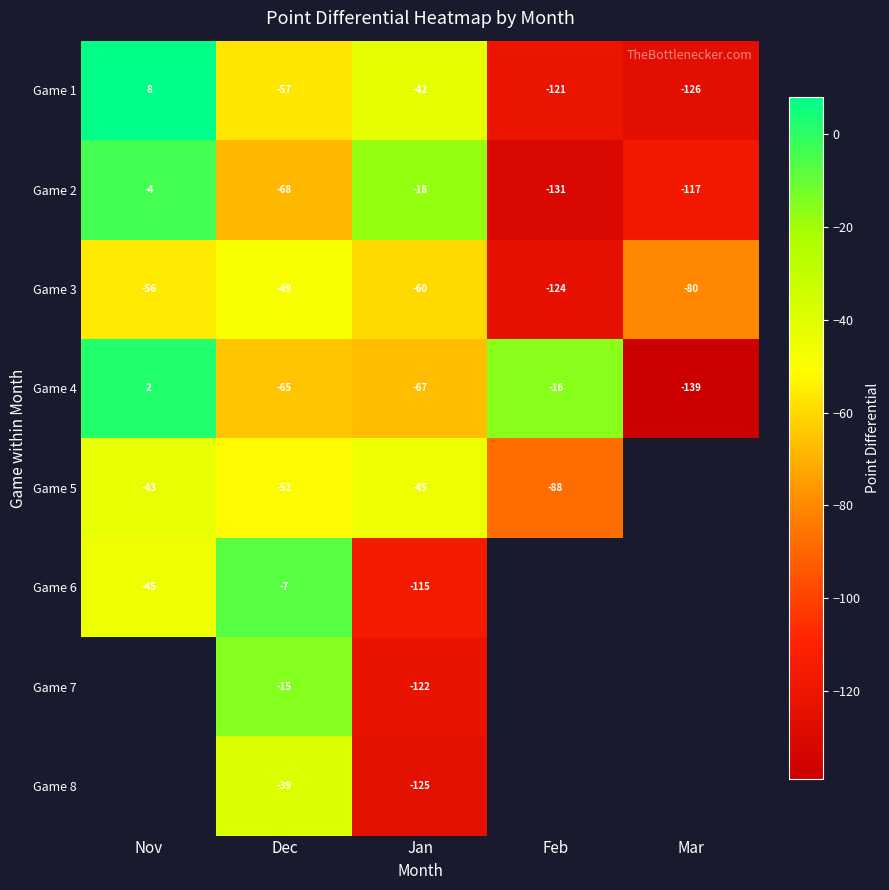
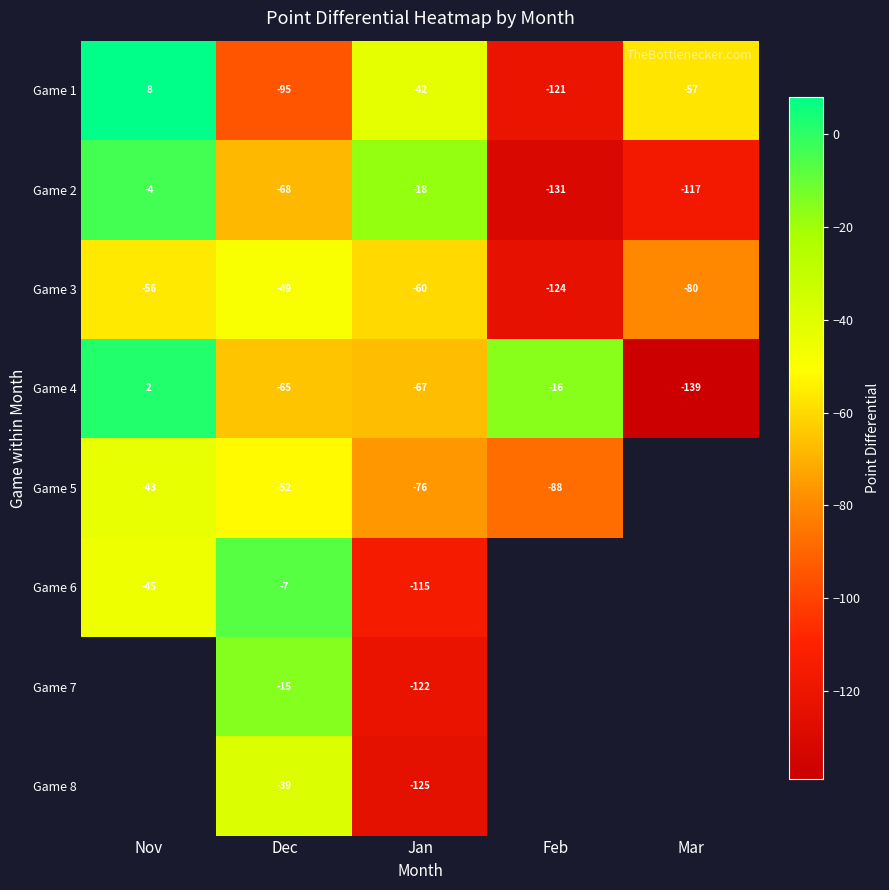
  {
    "Game 1": {
      "Nov": 8,
-     "Dec": -57,
+     "Dec": -95,
      "Jan": -42,
      "Feb": -121,
-     "Mar": -126
+     "Mar": -57
    },
    "Game 2": {
      "Nov": -4,
      "Dec": -68,
      "Jan": -18,
      "Feb": -131,
      "Mar": -117
    },
    "Game 3": {
      "Nov": -56,
      "Dec": -49,
      "Jan": -60,
      "Feb": -124,
      "Mar": -80
    },
    "Game 4": {
      "Nov": 2,
      "Dec": -65,
      "Jan": -67,
      "Feb": -16,
      "Mar": -139
    },
    "Game 5": {
      "Nov": -43,
      "Dec": -52,
-     "Jan": -45,
+     "Jan": -76,
      "Feb": -88
    },
    "Game 6": {
      "Nov": -45,
      "Dec": -7,
      "Jan": -115
    },
    "Game 7": {
      "Dec": -15,
      "Jan": -122
    },
    "Game 8": {
      "Dec": -39,
      "Jan": -125
    }
  }
